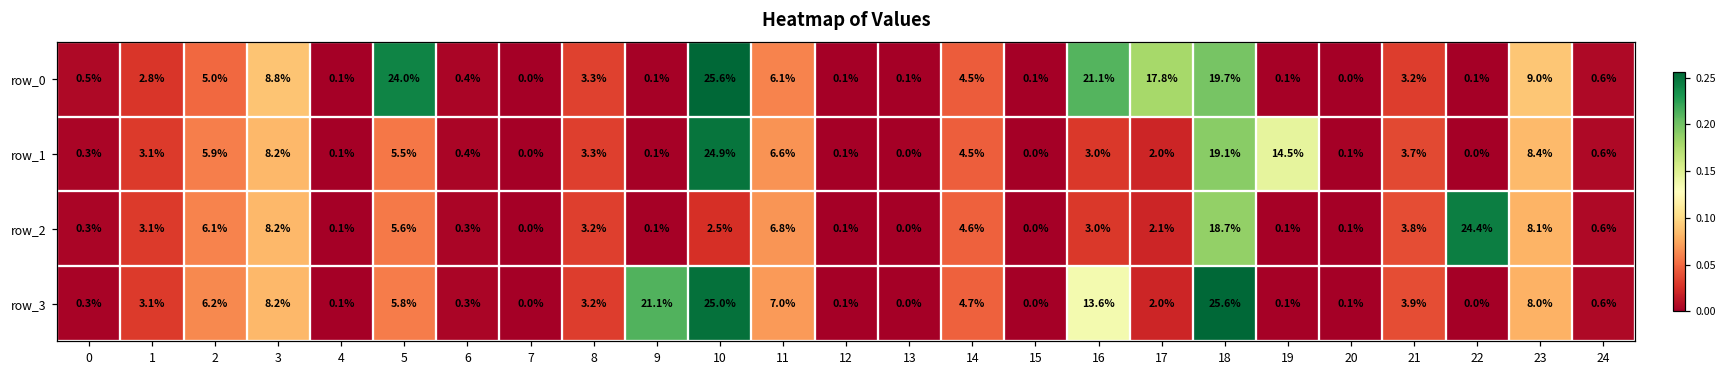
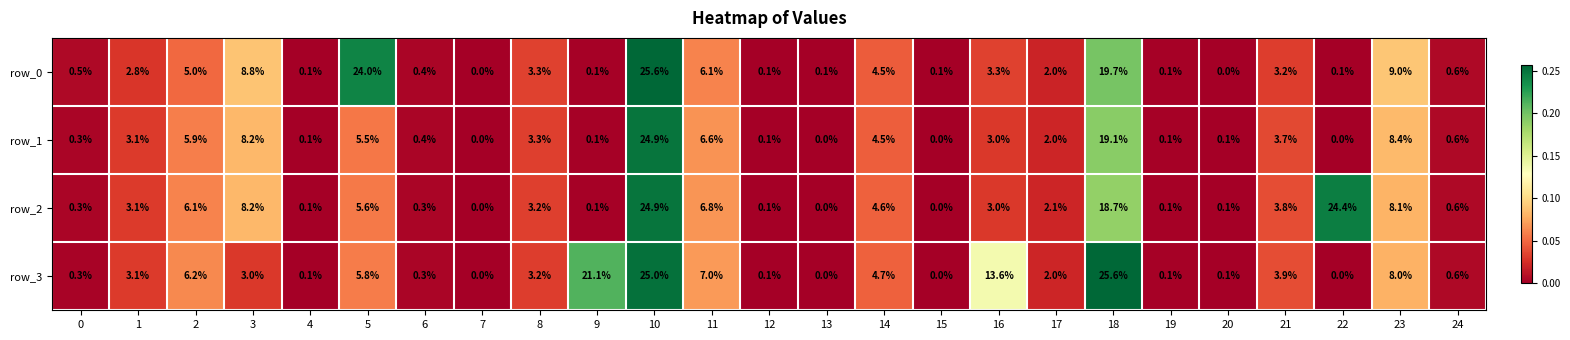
  {
    "row_0": {
      "0": "0.5%",
      "1": "2.8%",
      "2": "5.0%",
      "3": "8.8%",
      "4": "0.1%",
      "5": "24.0%",
      "6": "0.4%",
      "7": "0.0%",
      "8": "3.3%",
      "9": "0.1%",
      "10": "25.6%",
      "11": "6.1%",
      "12": "0.1%",
      "13": "0.1%",
      "14": "4.5%",
      "15": "0.1%",
-     "16": "21.1%",
-     "17": "17.8%",
+     "16": "3.3%",
+     "17": "2.0%",
      "18": "19.7%",
      "19": "0.1%",
      "20": "0.0%",
      "21": "3.2%",
      "22": "0.1%",
      "23": "9.0%",
      "24": "0.6%"
    },
    "row_1": {
      "0": "0.3%",
      "1": "3.1%",
      "2": "5.9%",
      "3": "8.2%",
      "4": "0.1%",
      "5": "5.5%",
      "6": "0.4%",
      "7": "0.0%",
      "8": "3.3%",
      "9": "0.1%",
      "10": "24.9%",
      "11": "6.6%",
      "12": "0.1%",
      "13": "0.0%",
      "14": "4.5%",
      "15": "0.0%",
      "16": "3.0%",
      "17": "2.0%",
      "18": "19.1%",
-     "19": "14.5%",
+     "19": "0.1%",
      "20": "0.1%",
      "21": "3.7%",
      "22": "0.0%",
      "23": "8.4%",
      "24": "0.6%"
    },
    "row_2": {
      "0": "0.3%",
      "1": "3.1%",
      "2": "6.1%",
      "3": "8.2%",
      "4": "0.1%",
      "5": "5.6%",
      "6": "0.3%",
      "7": "0.0%",
      "8": "3.2%",
      "9": "0.1%",
-     "10": "2.5%",
+     "10": "24.9%",
      "11": "6.8%",
      "12": "0.1%",
      "13": "0.0%",
      "14": "4.6%",
      "15": "0.0%",
      "16": "3.0%",
      "17": "2.1%",
      "18": "18.7%",
      "19": "0.1%",
      "20": "0.1%",
      "21": "3.8%",
      "22": "24.4%",
      "23": "8.1%",
      "24": "0.6%"
    },
    "row_3": {
      "0": "0.3%",
      "1": "3.1%",
      "2": "6.2%",
-     "3": "8.2%",
+     "3": "3.0%",
      "4": "0.1%",
      "5": "5.8%",
      "6": "0.3%",
      "7": "0.0%",
      "8": "3.2%",
      "9": "21.1%",
      "10": "25.0%",
      "11": "7.0%",
      "12": "0.1%",
      "13": "0.0%",
      "14": "4.7%",
      "15": "0.0%",
      "16": "13.6%",
      "17": "2.0%",
      "18": "25.6%",
      "19": "0.1%",
      "20": "0.1%",
      "21": "3.9%",
      "22": "0.0%",
      "23": "8.0%",
      "24": "0.6%"
    }
  }
